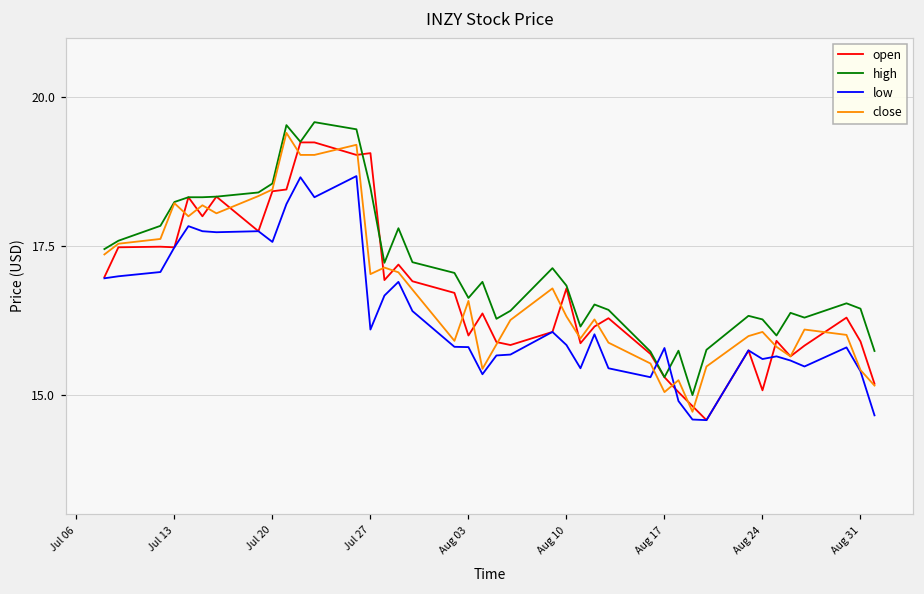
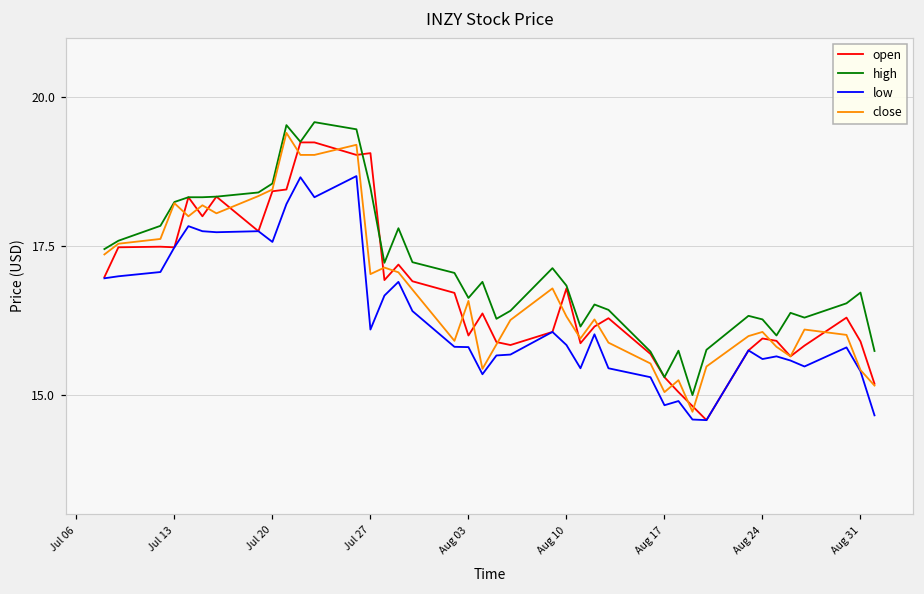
  {
    "open": {
      "Jul 27": 19.1,
      "Aug 03": 16.0,
-     "Aug 24": 15.1,
+     "Aug 24": 16.0,
      "Aug 31": 15.9
    },
    "high": {
      "Jul 20": 18.6,
      "Jul 27": 18.5,
      "Aug 03": 16.6,
      "Aug 24": 16.3,
-     "Aug 31": 16.5
+     "Aug 31": 16.7
    },
    "low": {
      "Jul 20": 17.6,
      "Jul 27": 16.1,
      "Aug 03": 15.8,
      "Aug 10": 15.8,
-     "Aug 17": 15.8,
+     "Aug 17": 14.8,
      "Aug 24": 15.6
    },
    "close": {
      "Jul 27": 17.0,
      "Aug 03": 16.6,
      "Aug 10": 16.3,
      "Aug 17": 15.1,
      "Aug 24": 16.1
    }
  }
